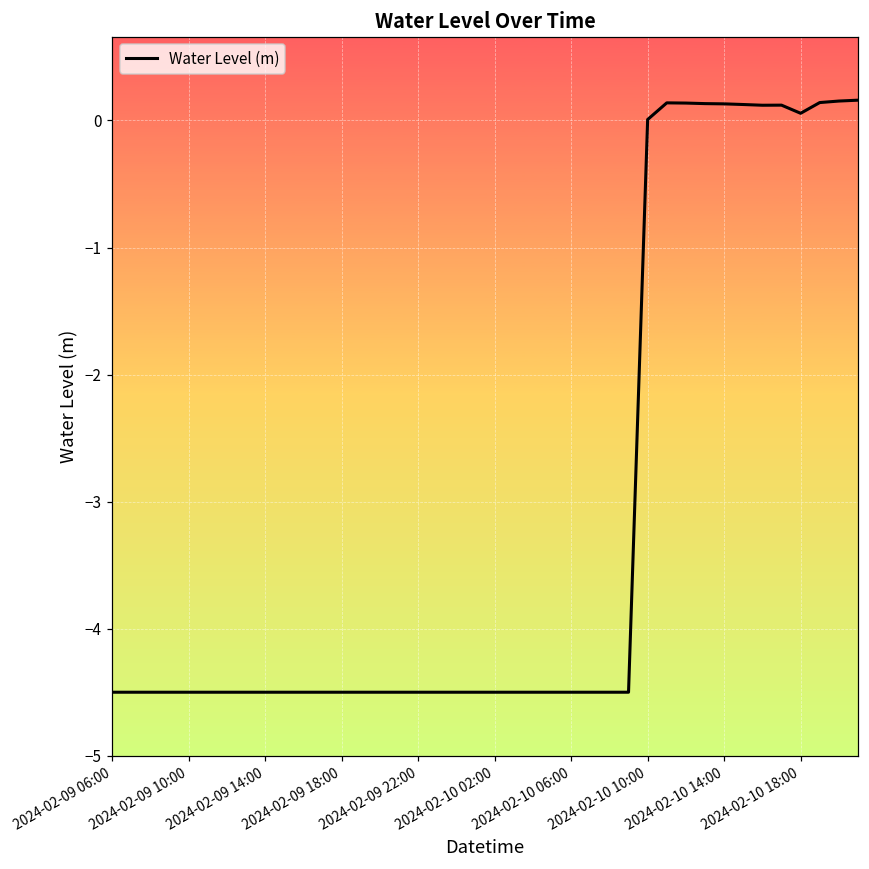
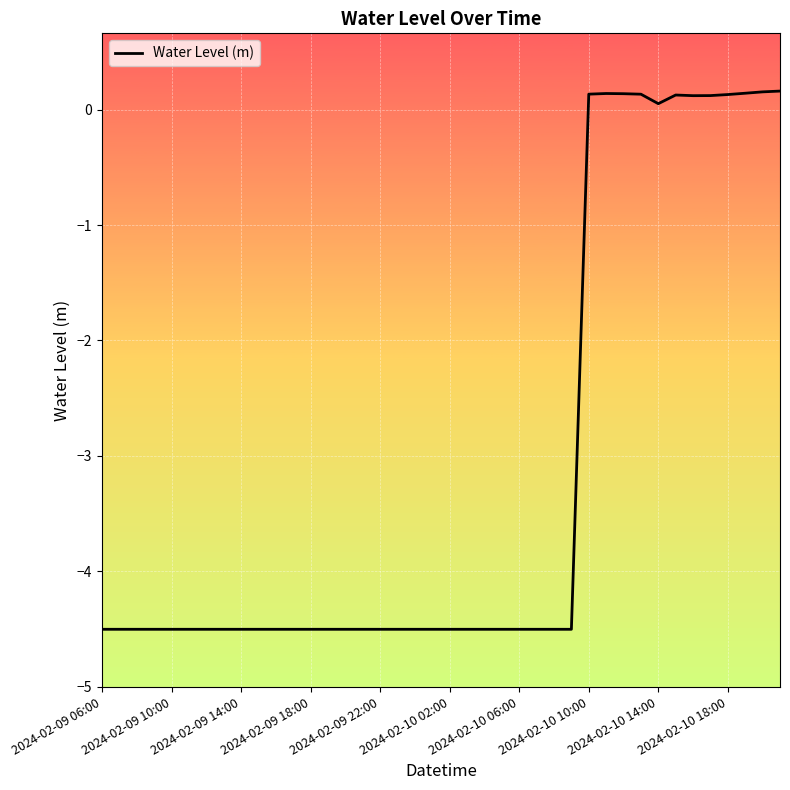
  {
    "2024-02-09 06:00": -4.50,
    "2024-02-09 10:00": -4.50,
    "2024-02-09 14:00": -4.50,
    "2024-02-09 18:00": -4.50,
    "2024-02-09 22:00": -4.50,
    "2024-02-10 02:00": -4.50,
    "2024-02-10 06:00": -4.50,
-   "2024-02-10 10:00": 0.01,
-   "2024-02-10 14:00": 0.13,
-   "2024-02-10 18:00": 0.06
+   "2024-02-10 10:00": 0.13,
+   "2024-02-10 14:00": 0.05,
+   "2024-02-10 18:00": 0.13
  }
